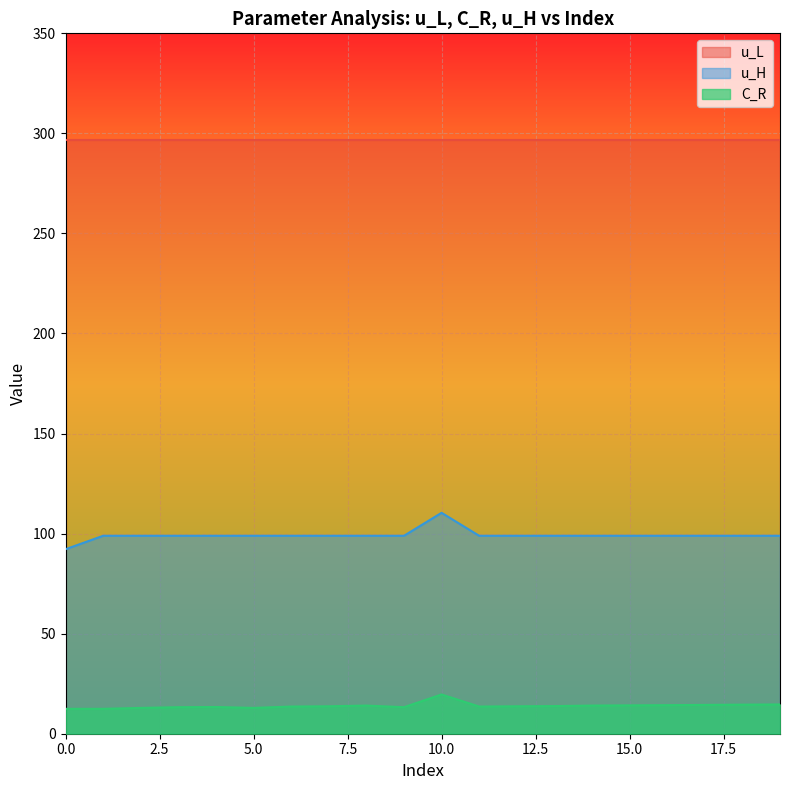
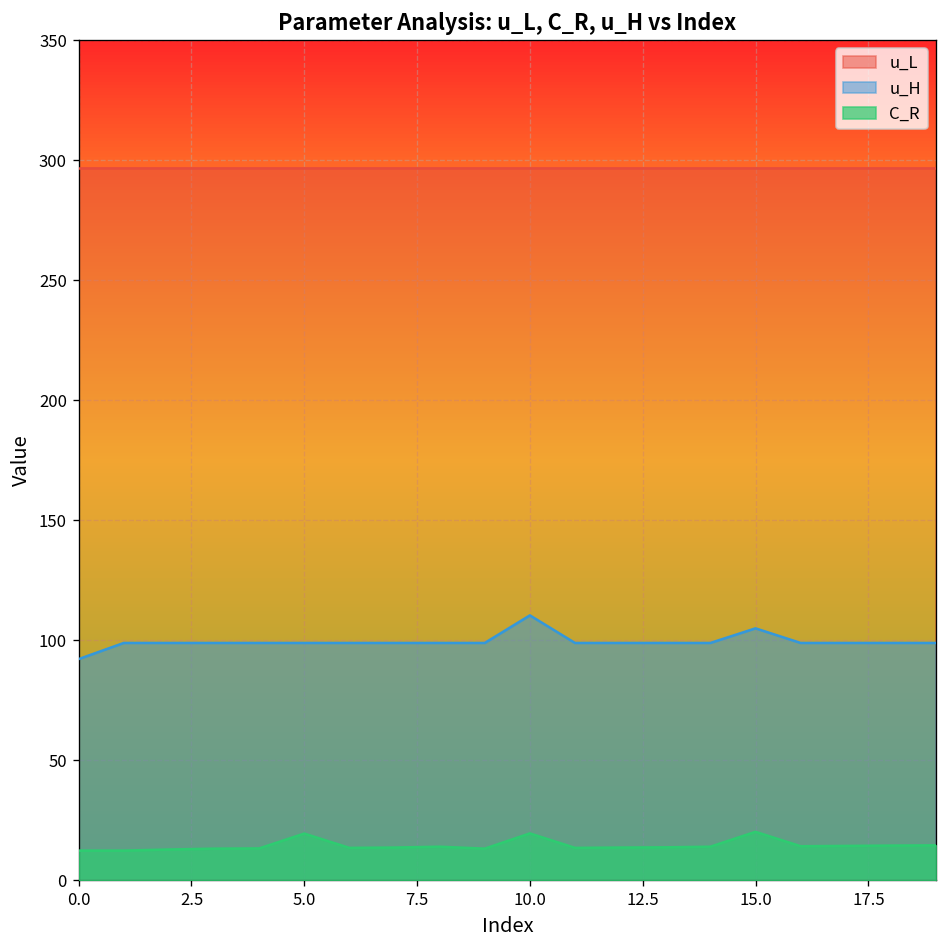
  {
    "u_L": {
      "0.0": 297,
      "5.0": 297,
      "10.0": 297,
      "15.0": 297
    },
    "u_H": {
      "0.0": 92,
      "5.0": 99,
      "10.0": 110,
-     "15.0": 99
+     "15.0": 105
    },
    "C_R": {
      "0.0": 12,
-     "5.0": 13,
+     "5.0": 20,
      "10.0": 20,
-     "15.0": 14
+     "15.0": 20
    }
  }
